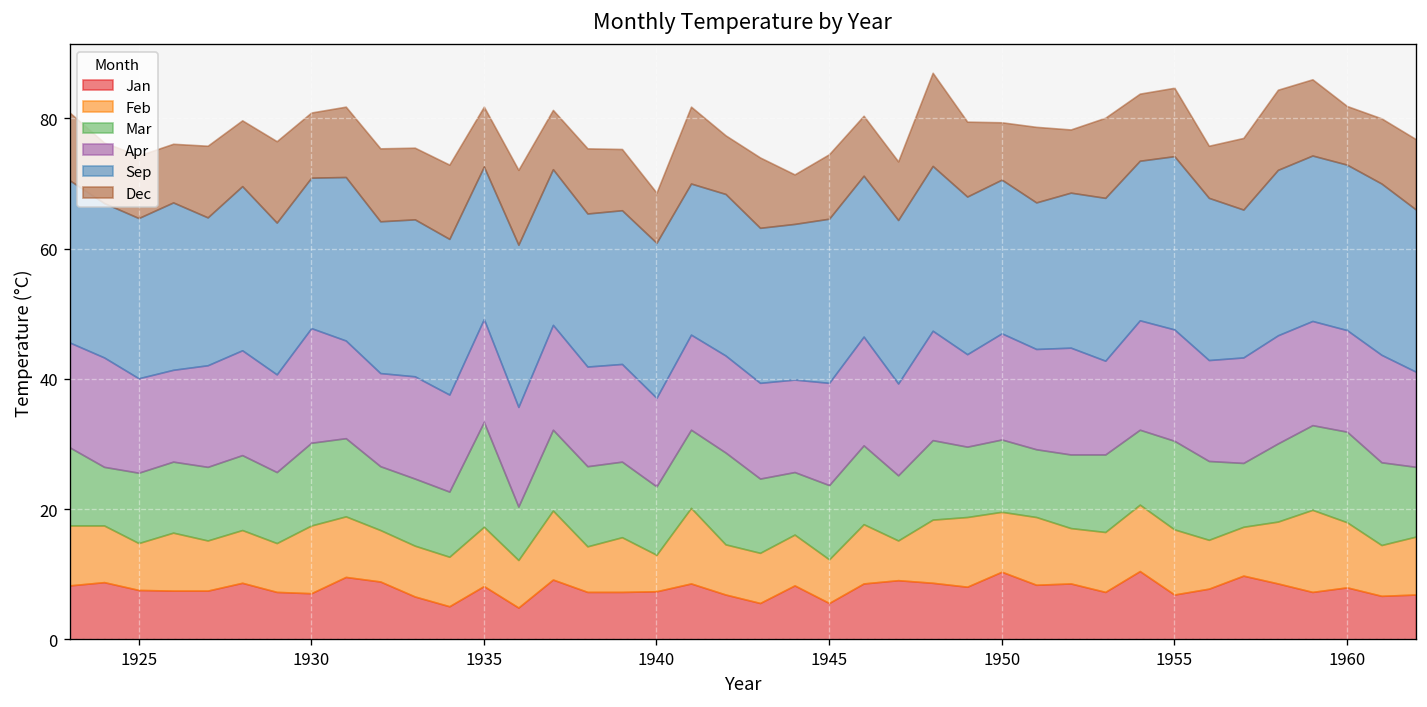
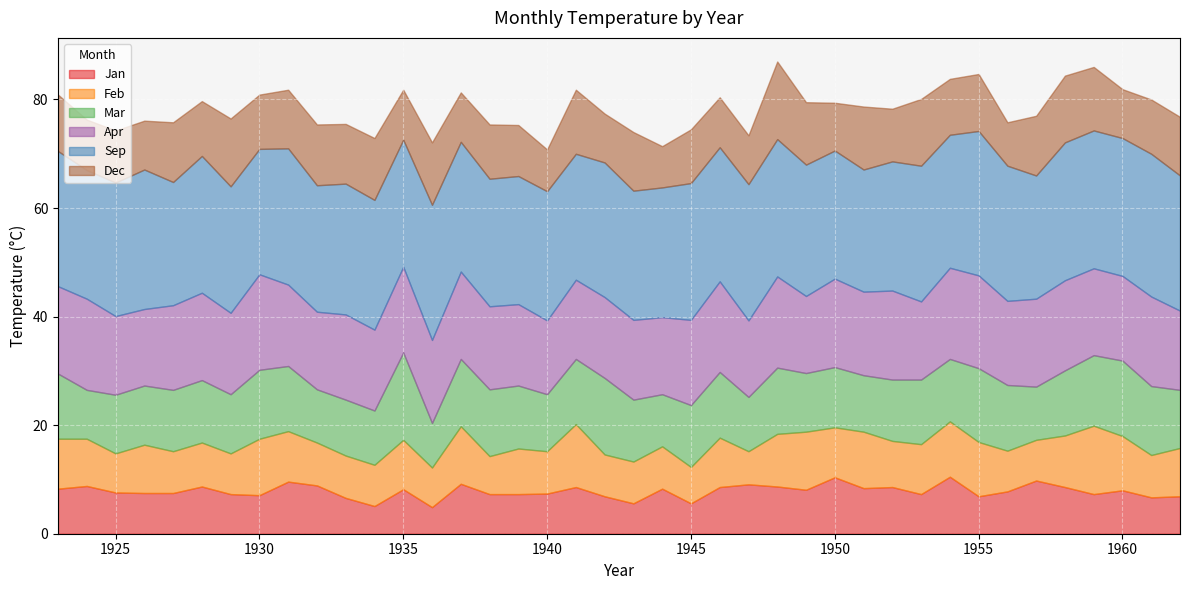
  {
    "Jan": {
      "1925": 8,
      "1930": 7,
      "1935": 8,
      "1940": 7,
      "1945": 6,
      "1950": 10,
      "1955": 7,
      "1960": 8
    },
    "Feb": {
      "1925": 7,
      "1930": 10,
      "1935": 9,
-     "1940": 6,
+     "1940": 8,
      "1945": 7,
      "1950": 9,
      "1955": 10,
      "1960": 10
    },
    "Mar": {
      "1925": 11,
      "1930": 13,
      "1935": 16,
      "1940": 11,
      "1945": 11,
      "1950": 11,
      "1955": 14,
      "1960": 14
    },
    "Apr": {
      "1925": 15,
      "1930": 18,
      "1935": 16,
      "1940": 14,
      "1945": 16,
      "1950": 16,
      "1955": 17,
      "1960": 16
    },
    "Sep": {
      "1930": 23,
      "1935": 23,
      "1940": 24,
      "1945": 25,
      "1950": 24,
      "1955": 27,
      "1960": 25
    },
    "Dec": {
      "1930": 10,
      "1935": 9,
      "1940": 8,
      "1945": 10,
      "1950": 9,
      "1955": 11,
      "1960": 9
    }
  }
